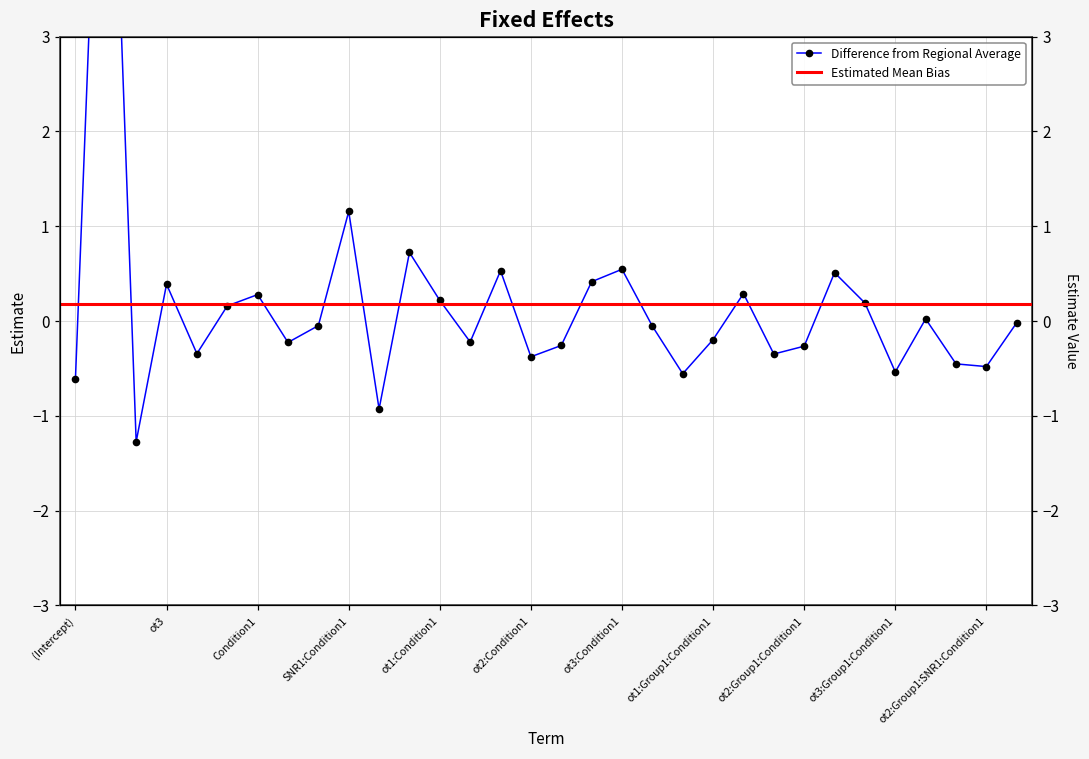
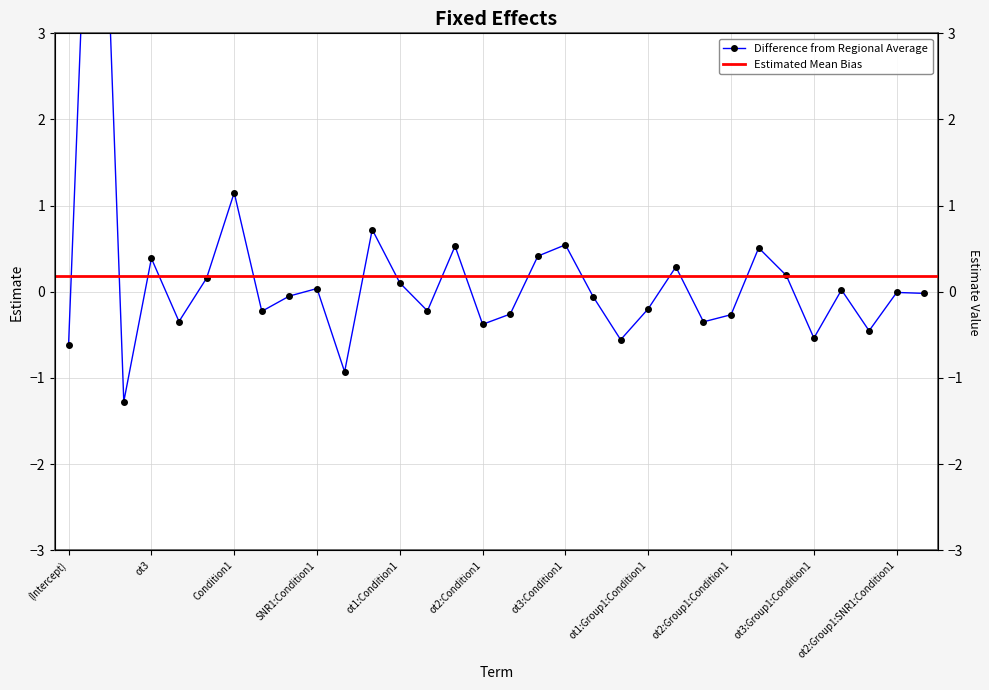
  {
    "(Intercept)": -0.6,
    "ot3": 0.4,
-   "Condition1": 0.3,
-   "SNR1:Condition1": 1.2,
-   "ot1:Condition1": 0.2,
+   "Condition1": 1.2,
+   "SNR1:Condition1": 0.0,
+   "ot1:Condition1": 0.1,
    "ot2:Condition1": -0.4,
    "ot3:Condition1": 0.5,
    "ot1:Group1:Condition1": -0.2,
    "ot2:Group1:Condition1": -0.3,
    "ot3:Group1:Condition1": -0.5,
-   "ot2:Group1:SNR1:Condition1": -0.5
+   "ot2:Group1:SNR1:Condition1": 0.0
  }
